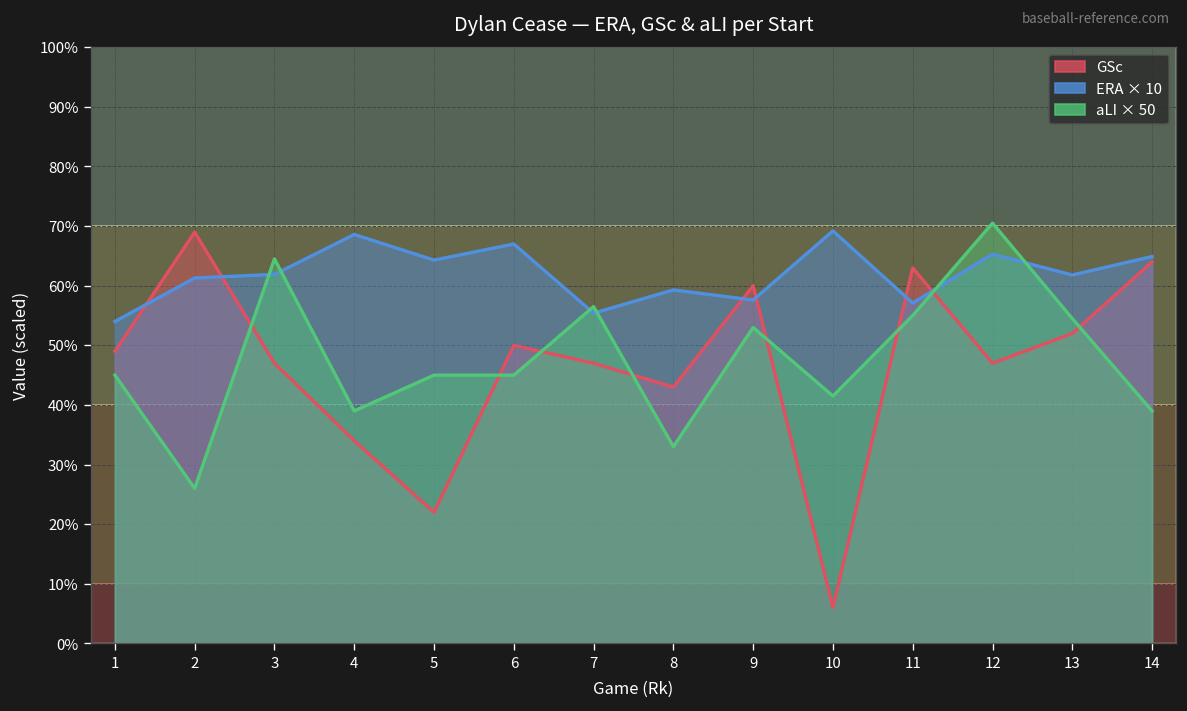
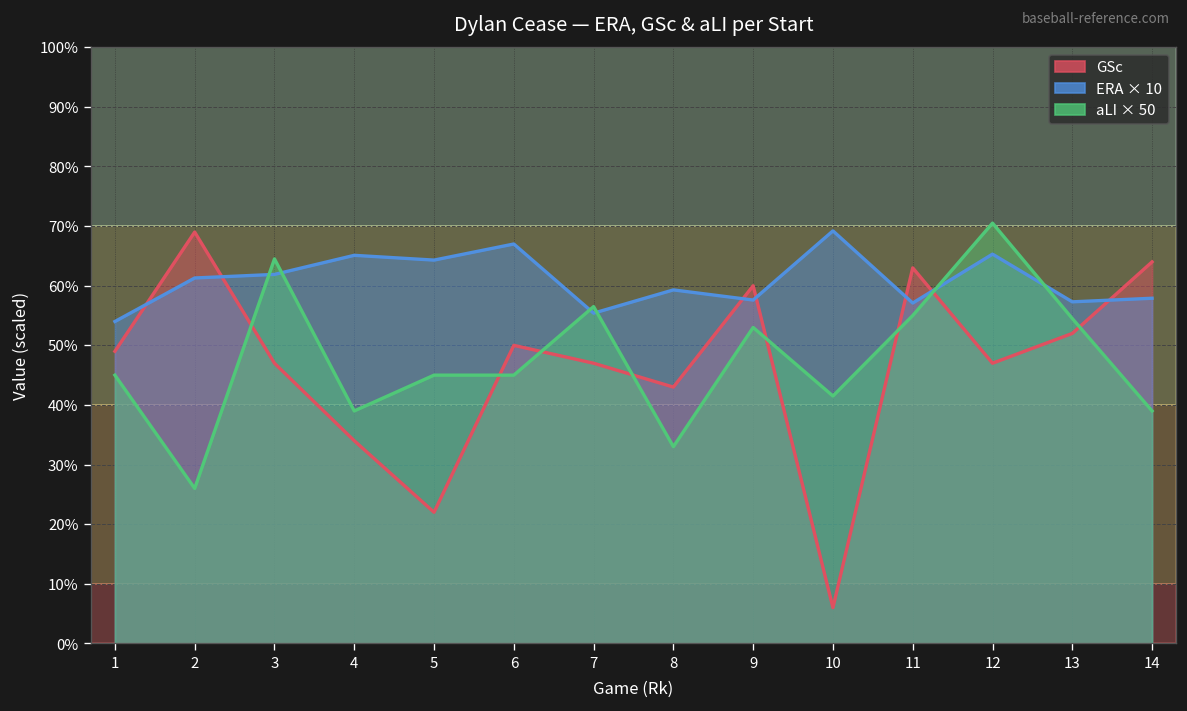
  {
    "GSc": {
      "1": "49%",
      "2": "69%",
      "3": "47%",
      "4": "34%",
      "5": "22%",
      "6": "50%",
      "7": "47%",
      "8": "43%",
      "9": "60%",
      "10": "6%",
      "11": "63%",
      "12": "47%",
      "13": "52%",
      "14": "64%"
    },
    "ERA × 10": {
      "1": "54%",
      "2": "61%",
      "3": "62%",
-     "4": "69%",
+     "4": "65%",
      "5": "64%",
      "6": "67%",
      "7": "55%",
      "8": "59%",
      "9": "58%",
      "10": "69%",
      "11": "57%",
      "12": "65%",
-     "13": "62%",
-     "14": "65%"
+     "13": "57%",
+     "14": "58%"
    },
    "aLI × 50": {
      "1": "45%",
      "2": "26%",
      "3": "65%",
      "4": "39%",
      "5": "45%",
      "6": "45%",
      "7": "56%",
      "8": "33%",
      "9": "53%",
      "10": "42%",
      "11": "55%",
      "12": "71%",
      "13": "55%",
      "14": "39%"
    }
  }
